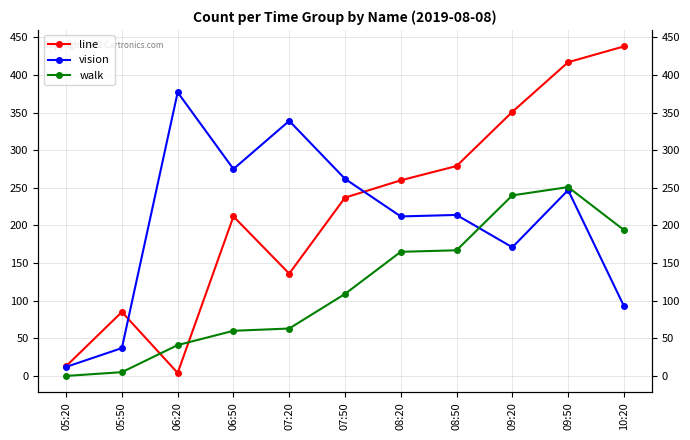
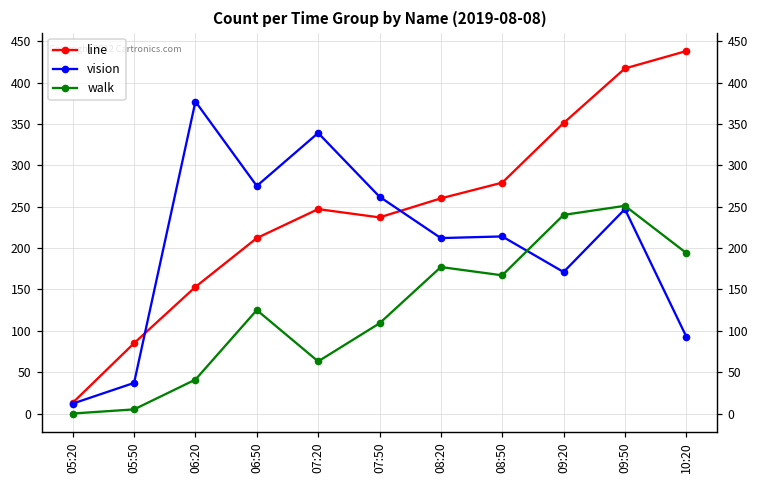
  {
    "line": {
      "05:50": 90,
-     "06:20": 0,
+     "06:20": 150,
      "06:50": 210,
-     "07:20": 140,
+     "07:20": 250,
      "07:50": 240,
      "08:20": 260,
      "08:50": 280,
      "09:20": 350,
      "09:50": 420,
      "10:20": 440
    },
    "vision": {
      "05:50": 40,
      "06:20": 380,
      "06:50": 280,
      "07:20": 340,
      "07:50": 260,
      "08:20": 210,
      "08:50": 210,
      "09:20": 170,
      "09:50": 250,
      "10:20": 90
    },
    "walk": {
      "05:20": 0,
      "05:50": 10,
      "06:20": 40,
-     "06:50": 60,
+     "06:50": 130,
      "07:20": 60,
      "07:50": 110,
-     "08:20": 170,
+     "08:20": 180,
      "08:50": 170,
      "09:20": 240,
      "09:50": 250,
      "10:20": 190
    }
  }
